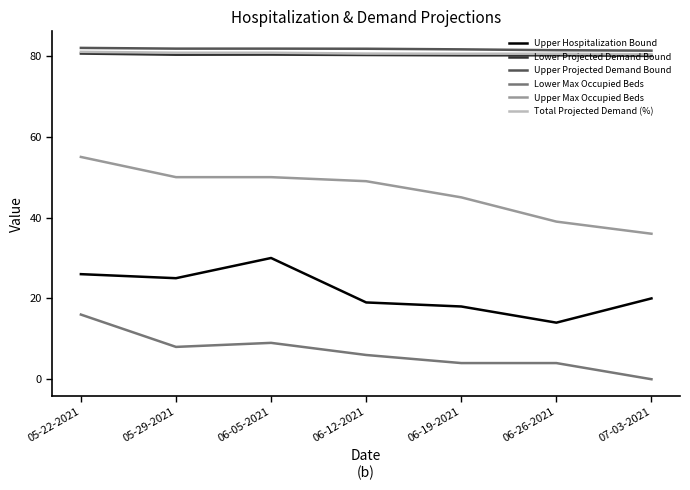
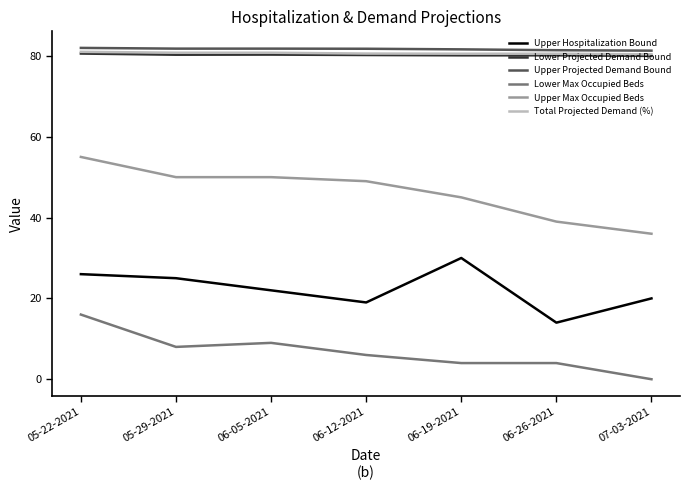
  {
    "Upper Hospitalization Bound": {
      "05-22-2021": 26,
      "05-29-2021": 25,
-     "06-05-2021": 30,
+     "06-05-2021": 22,
      "06-12-2021": 19,
-     "06-19-2021": 18,
+     "06-19-2021": 30,
      "06-26-2021": 14,
      "07-03-2021": 20
    }
  }
